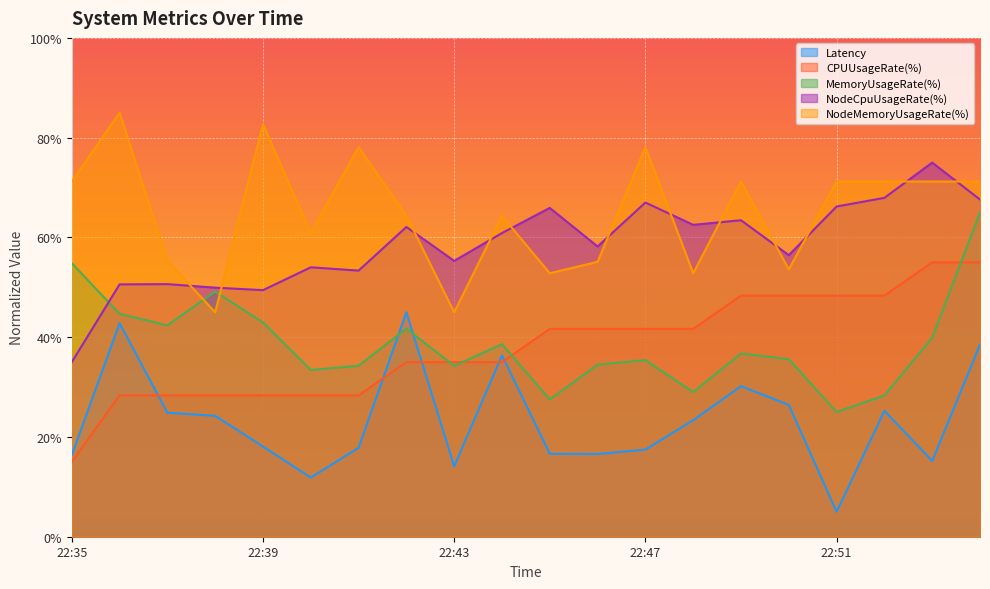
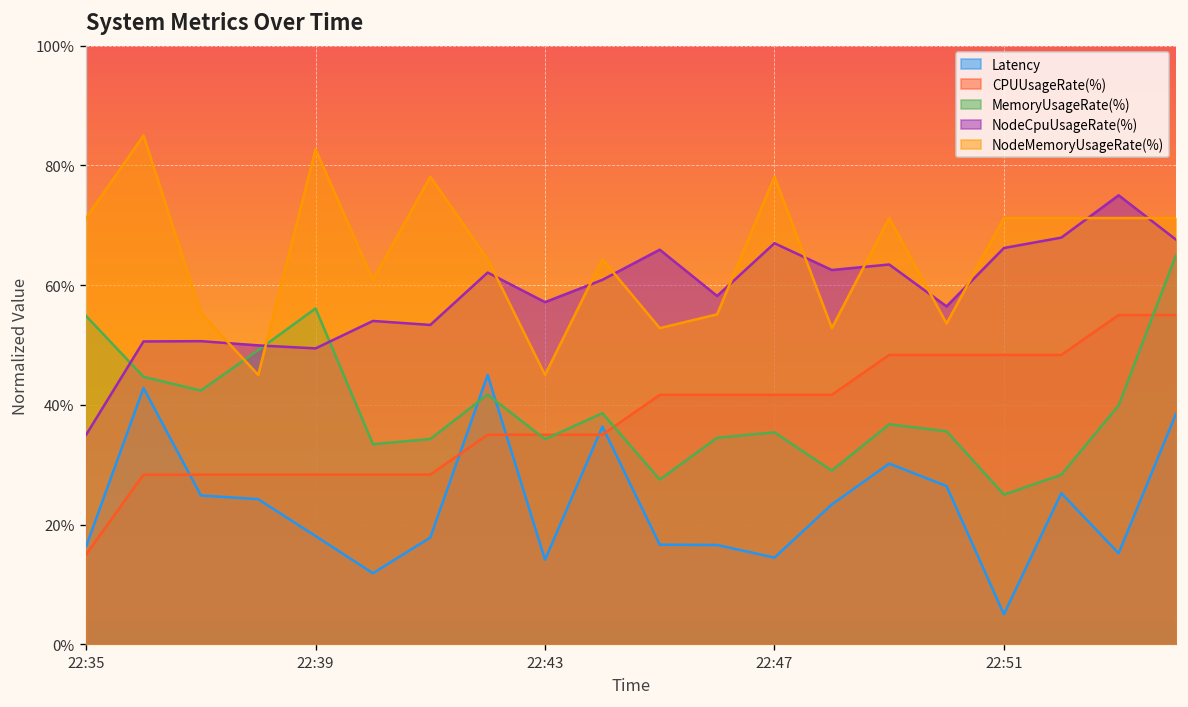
  {
    "Latency": {
      "22:35": "16%",
      "22:39": "18%",
      "22:43": "14%",
-     "22:47": "17%",
+     "22:47": "14%",
      "22:51": "5%"
    },
    "MemoryUsageRate(%)": {
      "22:35": "55%",
-     "22:39": "43%",
+     "22:39": "56%",
      "22:43": "34%",
      "22:47": "35%",
      "22:51": "25%"
    },
    "NodeCpuUsageRate(%)": {
      "22:35": "35%",
      "22:39": "49%",
-     "22:43": "55%",
+     "22:43": "57%",
      "22:47": "67%",
      "22:51": "66%"
    }
  }
